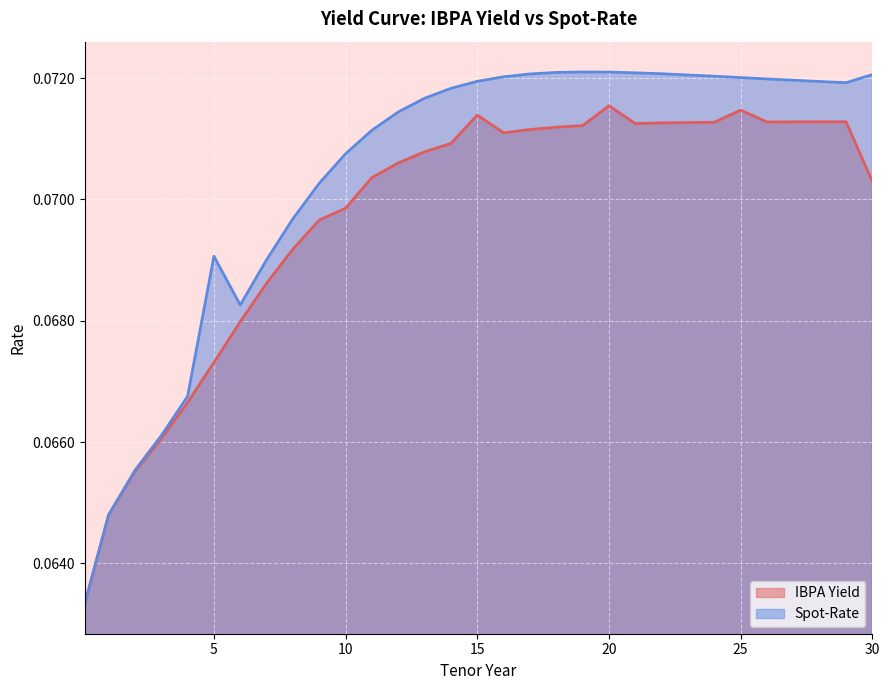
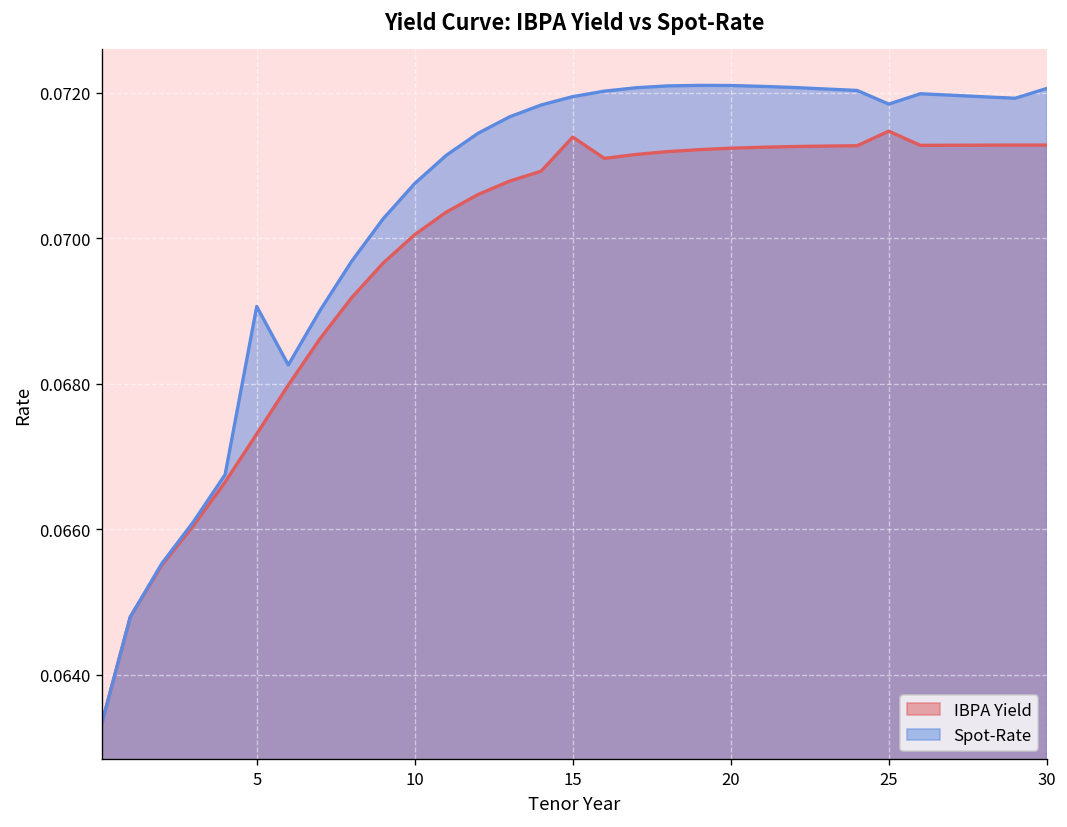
  {
    "IBPA Yield": {
      "5": 0.0673,
-     "10": 0.0699,
+     "10": 0.0701,
      "15": 0.0714,
-     "20": 0.0715,
+     "20": 0.0712,
      "25": 0.0715,
-     "30": 0.0703
+     "30": 0.0713
    },
    "Spot-Rate": {
      "5": 0.0691,
      "10": 0.0708,
      "15": 0.0719,
      "20": 0.0721,
-     "25": 0.0720,
+     "25": 0.0718,
      "30": 0.0721
    }
  }
